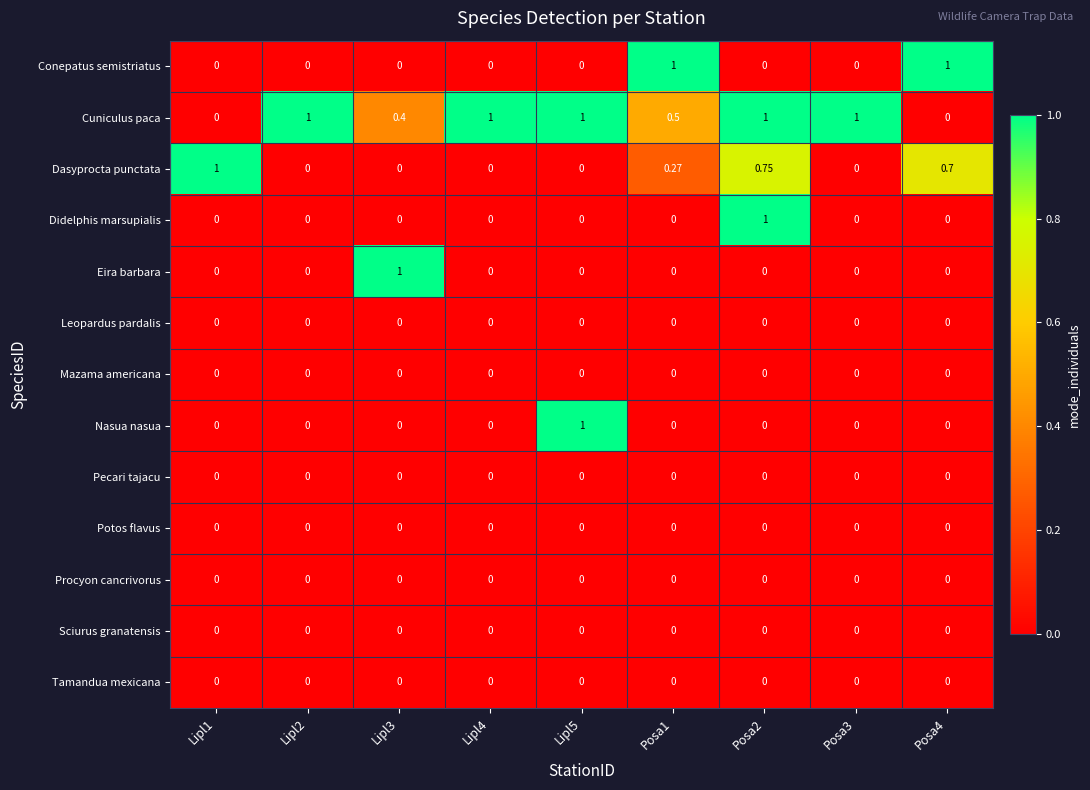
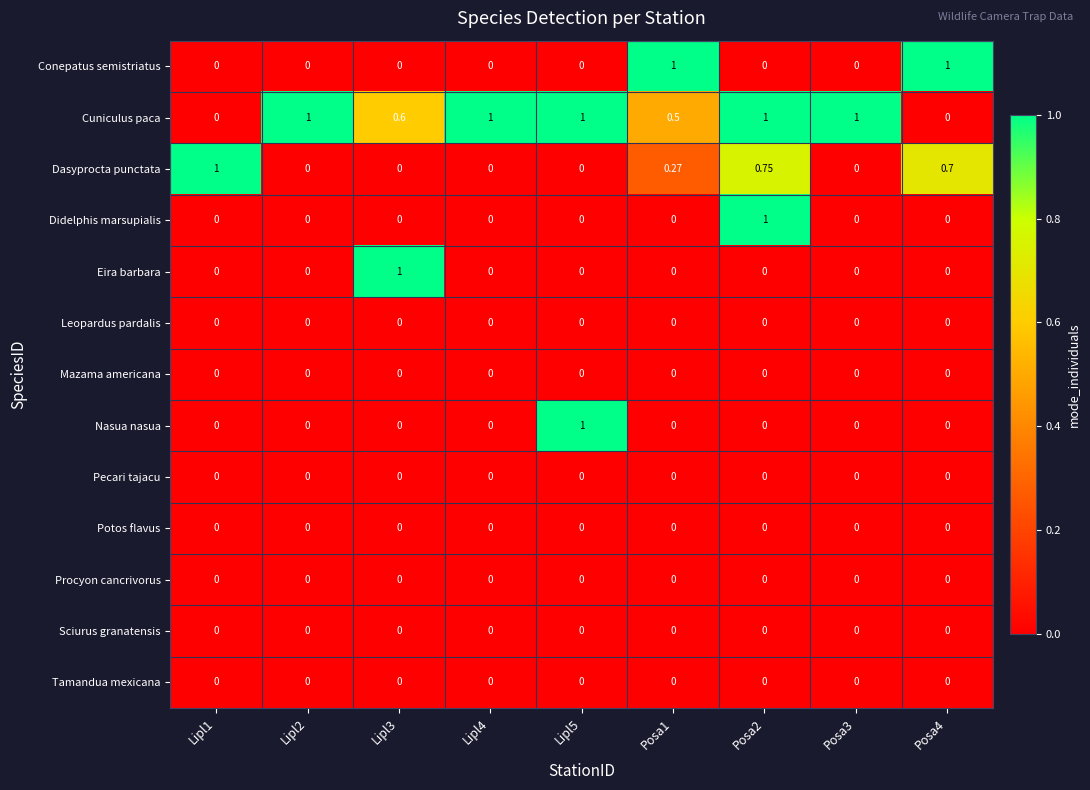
  {
    "Conepatus semistriatus": {
      "Lipl1": 0,
      "Lipl2": 0,
      "Lipl3": 0,
      "Lipl4": 0,
      "Lipl5": 0,
      "Posa1": 1,
      "Posa2": 0,
      "Posa3": 0,
      "Posa4": 1
    },
    "Cuniculus paca": {
      "Lipl1": 0,
      "Lipl2": 1,
-     "Lipl3": 0.4,
+     "Lipl3": 0.6,
      "Lipl4": 1,
      "Lipl5": 1,
      "Posa1": 0.5,
      "Posa2": 1,
      "Posa3": 1,
      "Posa4": 0
    },
    "Dasyprocta punctata": {
      "Lipl1": 1,
      "Lipl2": 0,
      "Lipl3": 0,
      "Lipl4": 0,
      "Lipl5": 0,
      "Posa1": 0.27,
      "Posa2": 0.75,
      "Posa3": 0,
      "Posa4": 0.7
    },
    "Didelphis marsupialis": {
      "Lipl1": 0,
      "Lipl2": 0,
      "Lipl3": 0,
      "Lipl4": 0,
      "Lipl5": 0,
      "Posa1": 0,
      "Posa2": 1,
      "Posa3": 0,
      "Posa4": 0
    },
    "Eira barbara": {
      "Lipl1": 0,
      "Lipl2": 0,
      "Lipl3": 1,
      "Lipl4": 0,
      "Lipl5": 0,
      "Posa1": 0,
      "Posa2": 0,
      "Posa3": 0,
      "Posa4": 0
    },
    "Leopardus pardalis": {
      "Lipl1": 0,
      "Lipl2": 0,
      "Lipl3": 0,
      "Lipl4": 0,
      "Lipl5": 0,
      "Posa1": 0,
      "Posa2": 0,
      "Posa3": 0,
      "Posa4": 0
    },
    "Mazama americana": {
      "Lipl1": 0,
      "Lipl2": 0,
      "Lipl3": 0,
      "Lipl4": 0,
      "Lipl5": 0,
      "Posa1": 0,
      "Posa2": 0,
      "Posa3": 0,
      "Posa4": 0
    },
    "Nasua nasua": {
      "Lipl1": 0,
      "Lipl2": 0,
      "Lipl3": 0,
      "Lipl4": 0,
      "Lipl5": 1,
      "Posa1": 0,
      "Posa2": 0,
      "Posa3": 0,
      "Posa4": 0
    },
    "Pecari tajacu": {
      "Lipl1": 0,
      "Lipl2": 0,
      "Lipl3": 0,
      "Lipl4": 0,
      "Lipl5": 0,
      "Posa1": 0,
      "Posa2": 0,
      "Posa3": 0,
      "Posa4": 0
    },
    "Potos flavus": {
      "Lipl1": 0,
      "Lipl2": 0,
      "Lipl3": 0,
      "Lipl4": 0,
      "Lipl5": 0,
      "Posa1": 0,
      "Posa2": 0,
      "Posa3": 0,
      "Posa4": 0
    },
    "Procyon cancrivorus": {
      "Lipl1": 0,
      "Lipl2": 0,
      "Lipl3": 0,
      "Lipl4": 0,
      "Lipl5": 0,
      "Posa1": 0,
      "Posa2": 0,
      "Posa3": 0,
      "Posa4": 0
    },
    "Sciurus granatensis": {
      "Lipl1": 0,
      "Lipl2": 0,
      "Lipl3": 0,
      "Lipl4": 0,
      "Lipl5": 0,
      "Posa1": 0,
      "Posa2": 0,
      "Posa3": 0,
      "Posa4": 0
    },
    "Tamandua mexicana": {
      "Lipl1": 0,
      "Lipl2": 0,
      "Lipl3": 0,
      "Lipl4": 0,
      "Lipl5": 0,
      "Posa1": 0,
      "Posa2": 0,
      "Posa3": 0,
      "Posa4": 0
    }
  }
